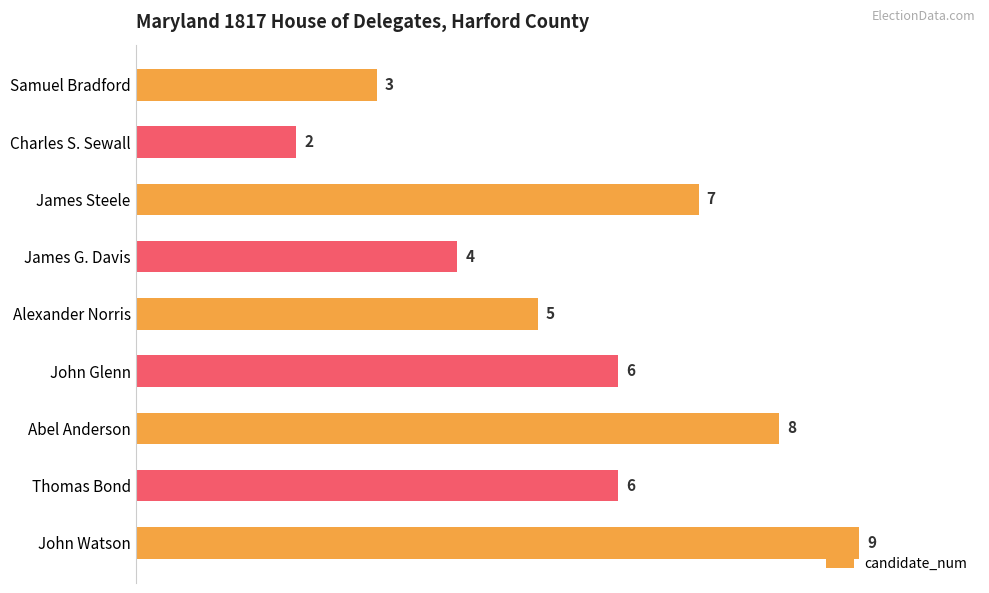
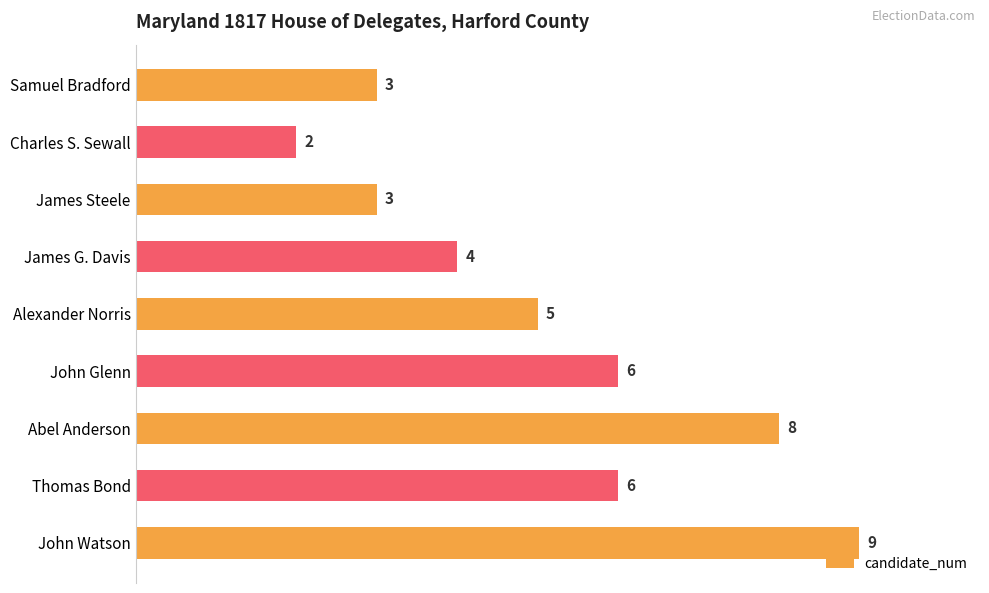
  {
    "Samuel Bradford": 3,
    "Charles S. Sewall": 2,
-   "James Steele": 7,
+   "James Steele": 3,
    "James G. Davis": 4,
    "Alexander Norris": 5,
    "John Glenn": 6,
    "Abel Anderson": 8,
    "Thomas Bond": 6,
    "John Watson": 9
  }
